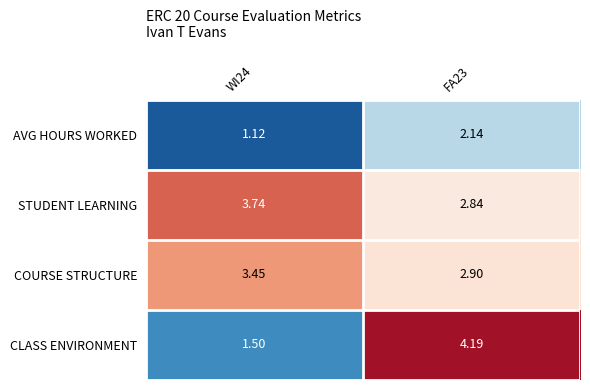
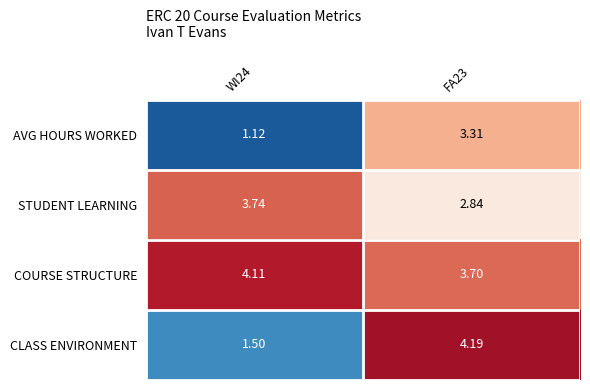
  {
    "AVG HOURS WORKED": {
      "WI24": 1.12,
-     "FA23": 2.14
+     "FA23": 3.31
    },
    "STUDENT LEARNING": {
      "WI24": 3.74,
      "FA23": 2.84
    },
    "COURSE STRUCTURE": {
-     "WI24": 3.45,
-     "FA23": 2.90
+     "WI24": 4.11,
+     "FA23": 3.70
    },
    "CLASS ENVIRONMENT": {
      "WI24": 1.50,
      "FA23": 4.19
    }
  }
